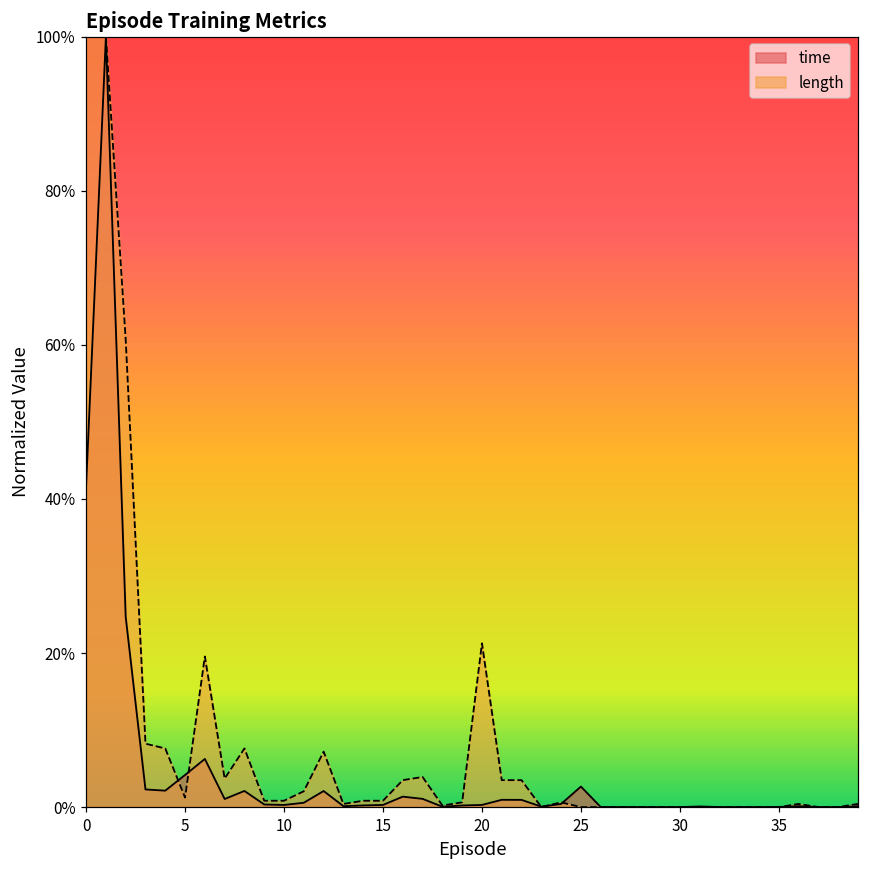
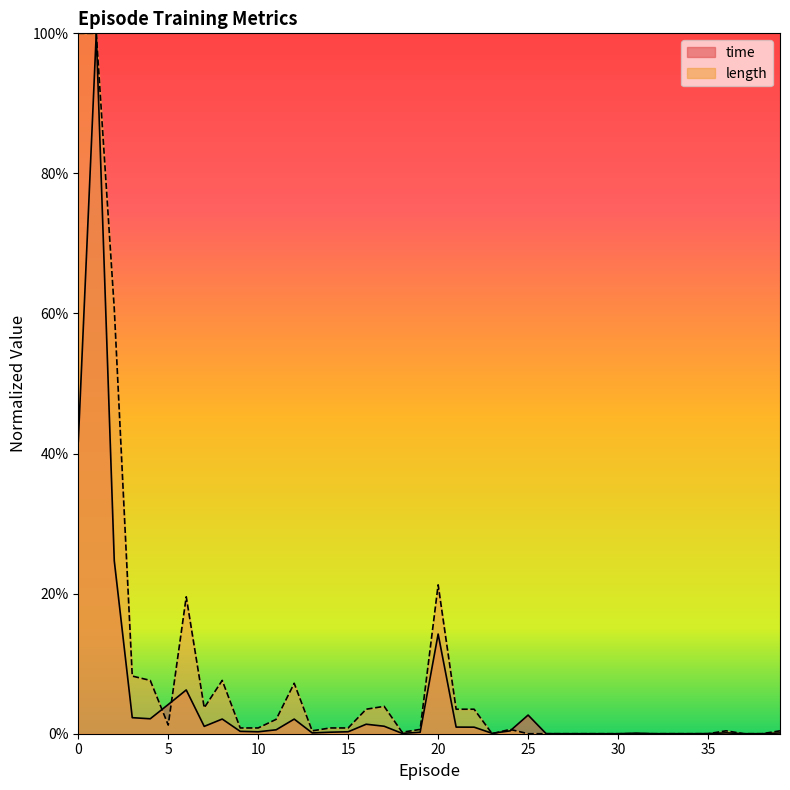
  {
    "time": {
      "0": "42%",
      "5": "4%",
      "10": "0%",
      "15": "0%",
-     "20": "0%",
+     "20": "14%",
      "25": "3%"
    },
    "length": {
      "0": "100%",
      "5": "1%",
      "10": "1%",
      "15": "1%",
      "20": "21%",
      "25": "0%"
    }
  }
